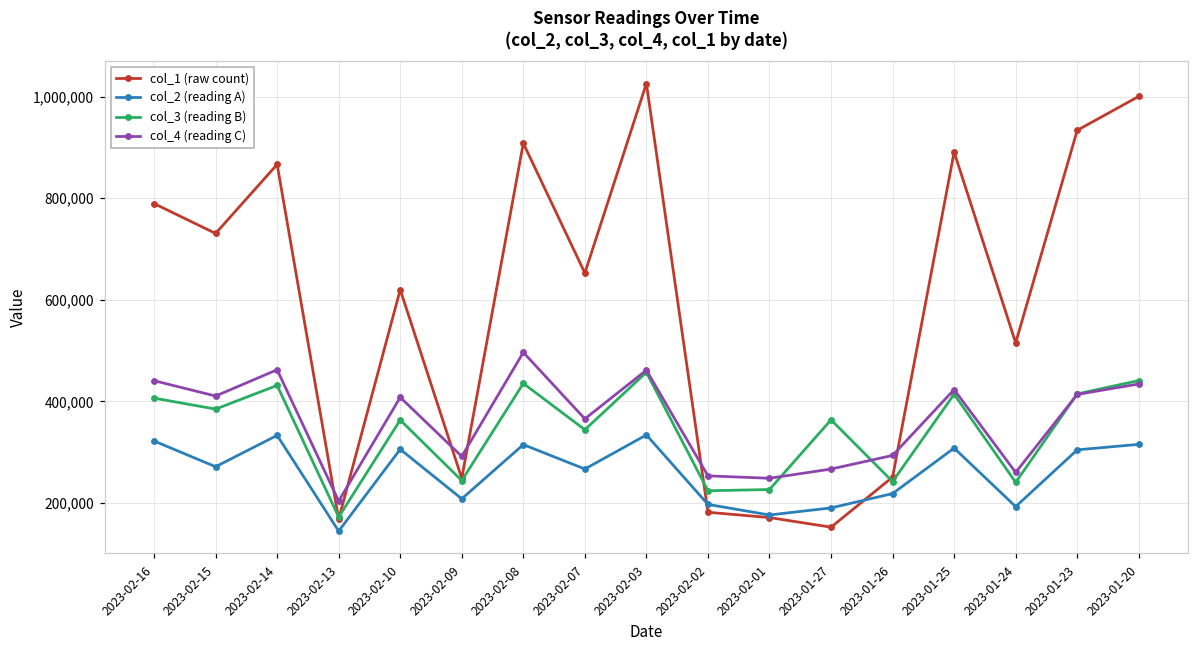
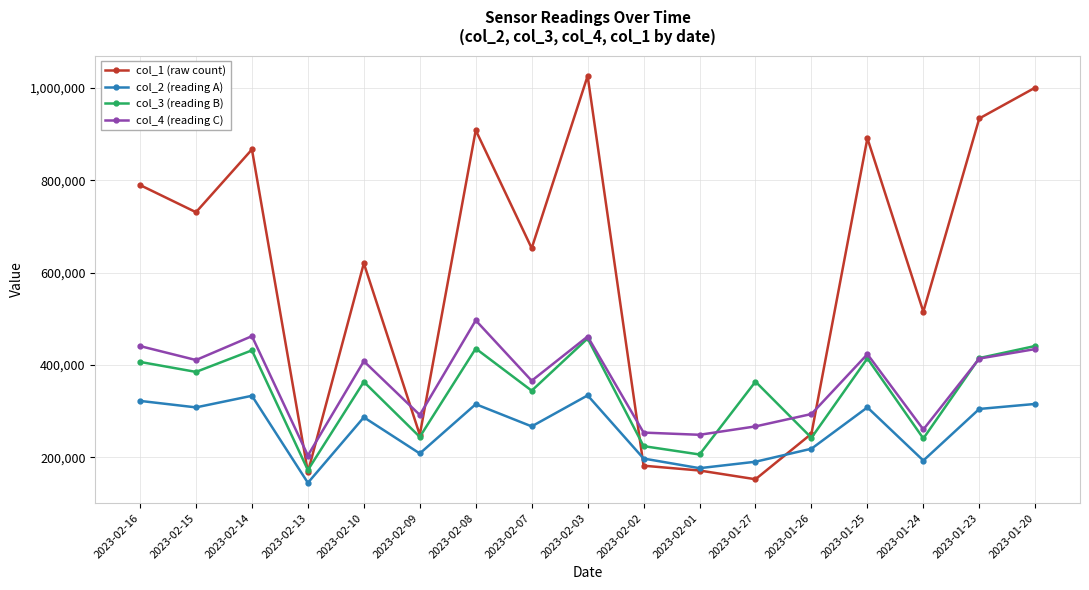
  {
    "col_1 (raw count)": {
      "2023-02-16": "790,000",
      "2023-02-15": "730,000",
      "2023-02-14": "870,000",
      "2023-02-10": "620,000",
      "2023-02-08": "910,000",
      "2023-02-07": "650,000",
      "2023-02-03": "1,030,000",
      "2023-02-02": "180,000",
      "2023-01-27": "150,000",
      "2023-01-26": "250,000",
      "2023-01-25": "890,000",
      "2023-01-24": "520,000",
      "2023-01-23": "930,000",
      "2023-01-20": "1,000,000"
    },
    "col_2 (reading A)": {
      "2023-02-16": "320,000",
-     "2023-02-15": "270,000",
+     "2023-02-15": "310,000",
      "2023-02-14": "330,000",
      "2023-02-13": "140,000",
-     "2023-02-10": "310,000",
+     "2023-02-10": "290,000",
      "2023-02-09": "210,000",
      "2023-02-08": "320,000",
      "2023-02-07": "270,000",
      "2023-02-03": "330,000",
      "2023-02-02": "200,000",
      "2023-01-27": "190,000",
      "2023-01-26": "220,000",
      "2023-01-25": "310,000",
      "2023-01-24": "190,000",
      "2023-01-23": "300,000",
      "2023-01-20": "320,000"
    },
    "col_3 (reading B)": {
      "2023-02-16": "410,000",
      "2023-02-15": "380,000",
      "2023-02-14": "430,000",
      "2023-02-10": "360,000",
      "2023-02-08": "440,000",
      "2023-02-07": "340,000",
      "2023-02-02": "220,000",
-     "2023-02-01": "230,000",
+     "2023-02-01": "210,000",
      "2023-01-27": "360,000",
      "2023-01-26": "240,000",
      "2023-01-25": "410,000",
      "2023-01-24": "240,000",
      "2023-01-20": "440,000"
    },
    "col_4 (reading C)": {
      "2023-02-16": "440,000",
      "2023-02-15": "410,000",
      "2023-02-14": "460,000",
      "2023-02-13": "200,000",
      "2023-02-10": "410,000",
      "2023-02-09": "290,000",
      "2023-02-08": "500,000",
      "2023-02-07": "370,000",
      "2023-02-02": "250,000",
      "2023-02-01": "250,000",
      "2023-01-27": "270,000",
      "2023-01-26": "290,000",
      "2023-01-25": "420,000",
      "2023-01-24": "260,000",
      "2023-01-20": "430,000"
    }
  }
